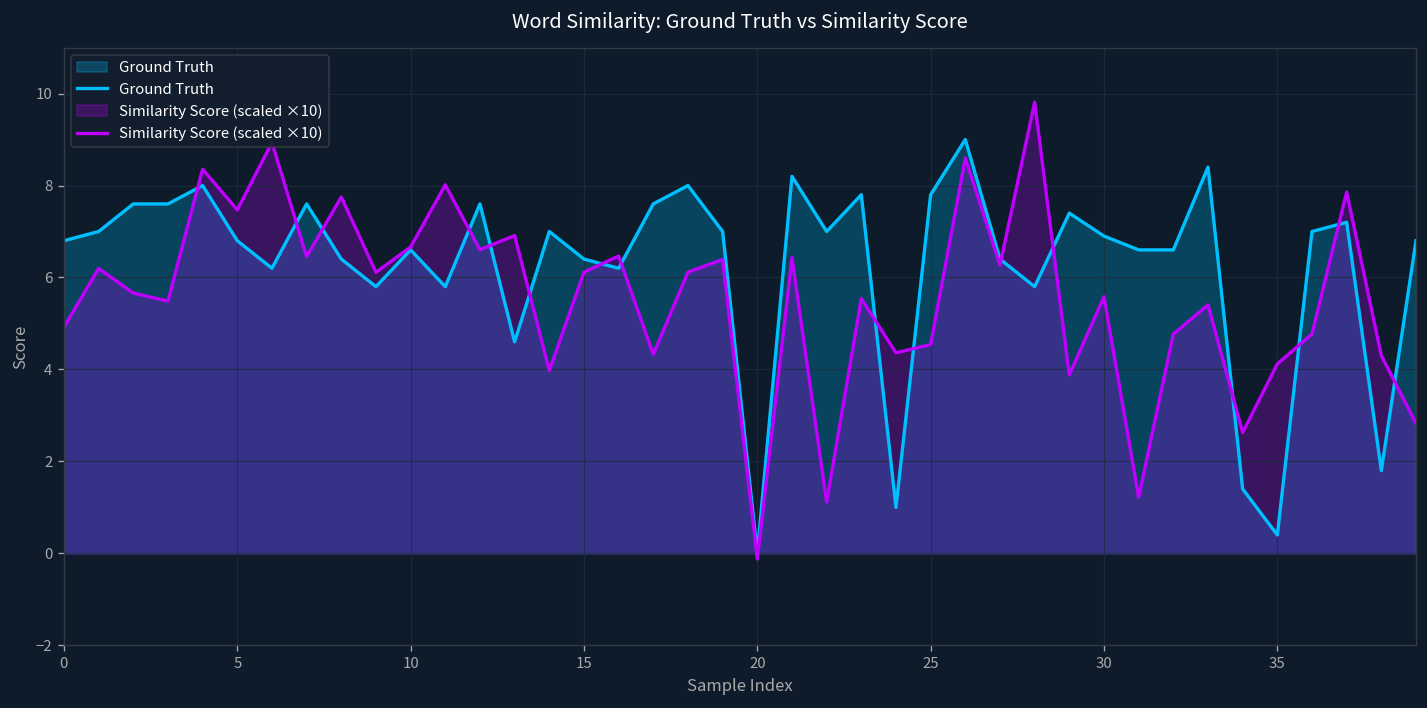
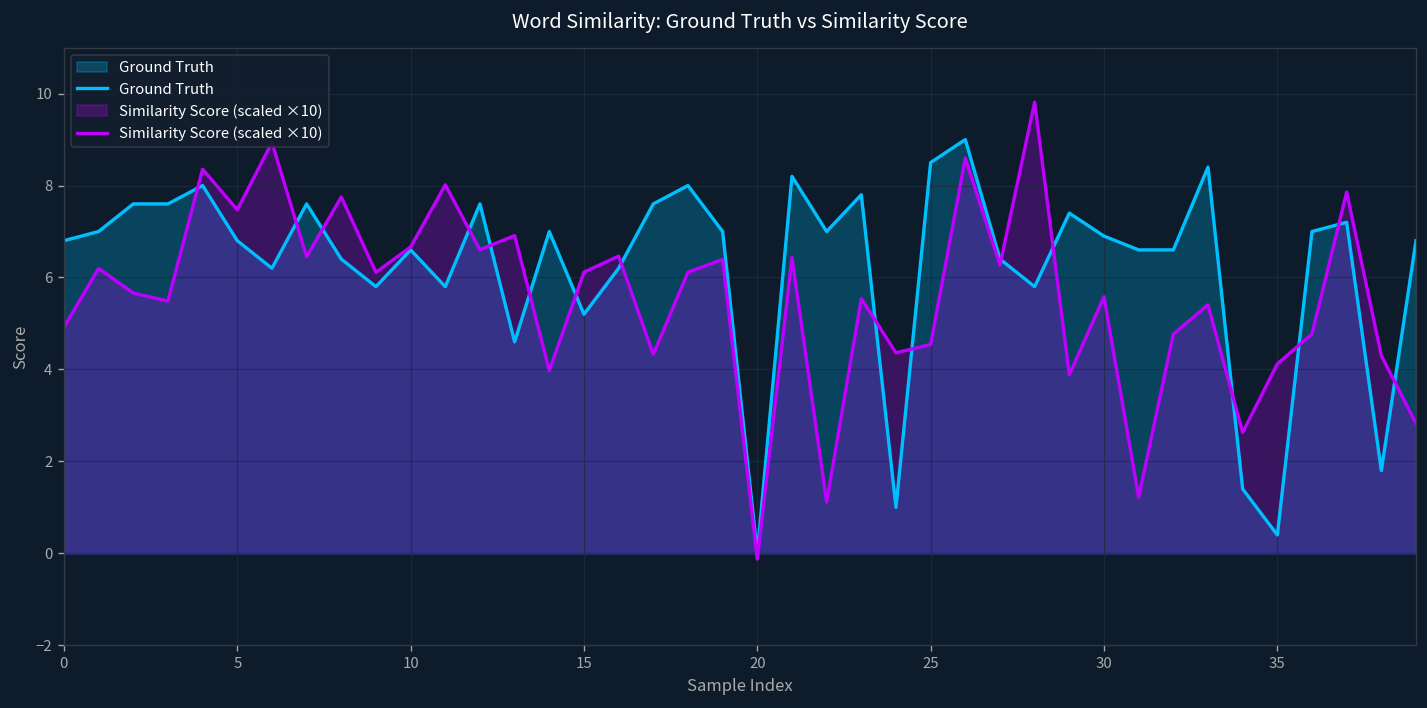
  {
    "Ground Truth": {
      "0": 6.8,
      "5": 6.8,
-     "15": 6.4,
-     "25": 7.8,
+     "15": 5.2,
+     "25": 8.5,
      "30": 6.9,
      "35": 0.4
    }
  }
